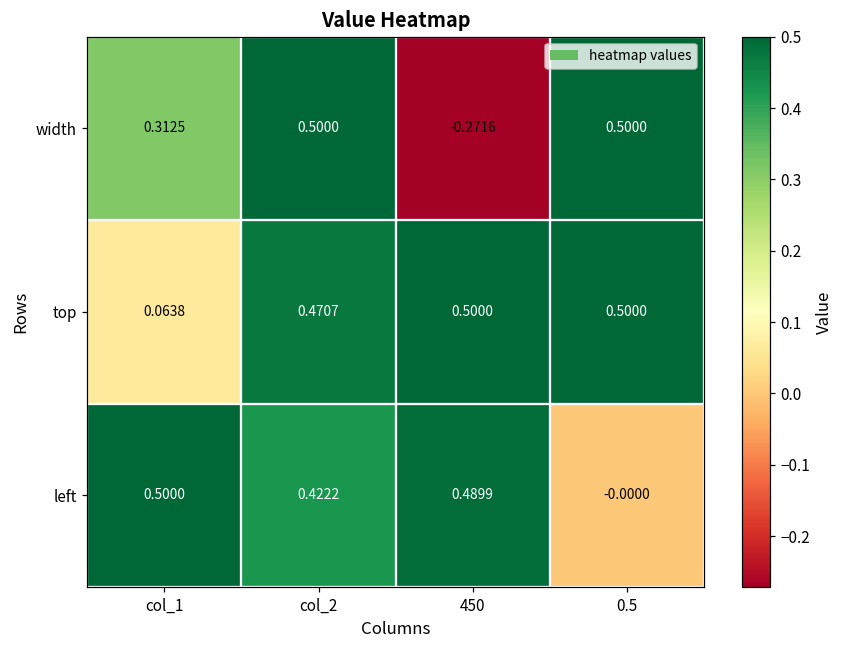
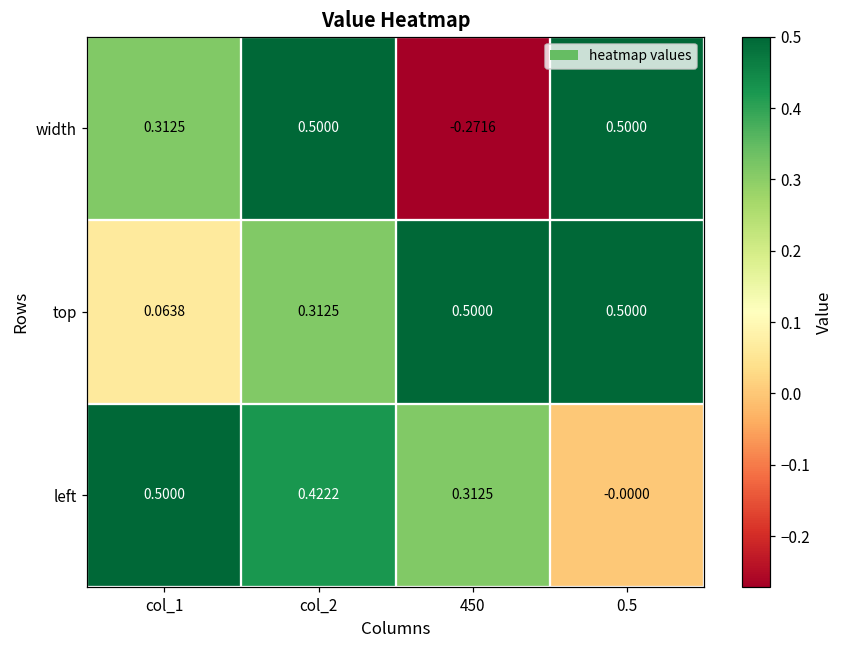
  {
    "width": {
      "col_1": 0.3125,
      "col_2": 0.5000,
      "450": -0.2716,
      "0.5": 0.5000
    },
    "top": {
      "col_1": 0.0638,
-     "col_2": 0.4707,
+     "col_2": 0.3125,
      "450": 0.5000,
      "0.5": 0.5000
    },
    "left": {
      "col_1": 0.5000,
      "col_2": 0.4222,
-     "450": 0.4899,
+     "450": 0.3125,
      "0.5": -0.0000
    }
  }
